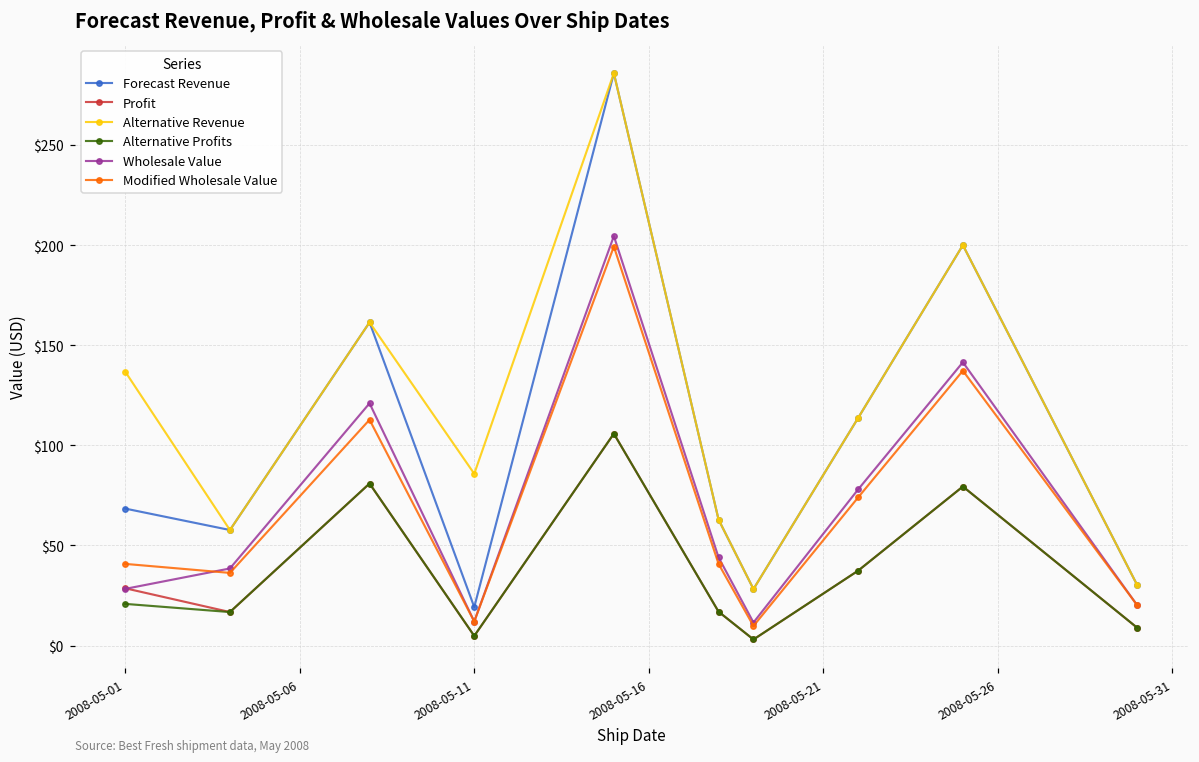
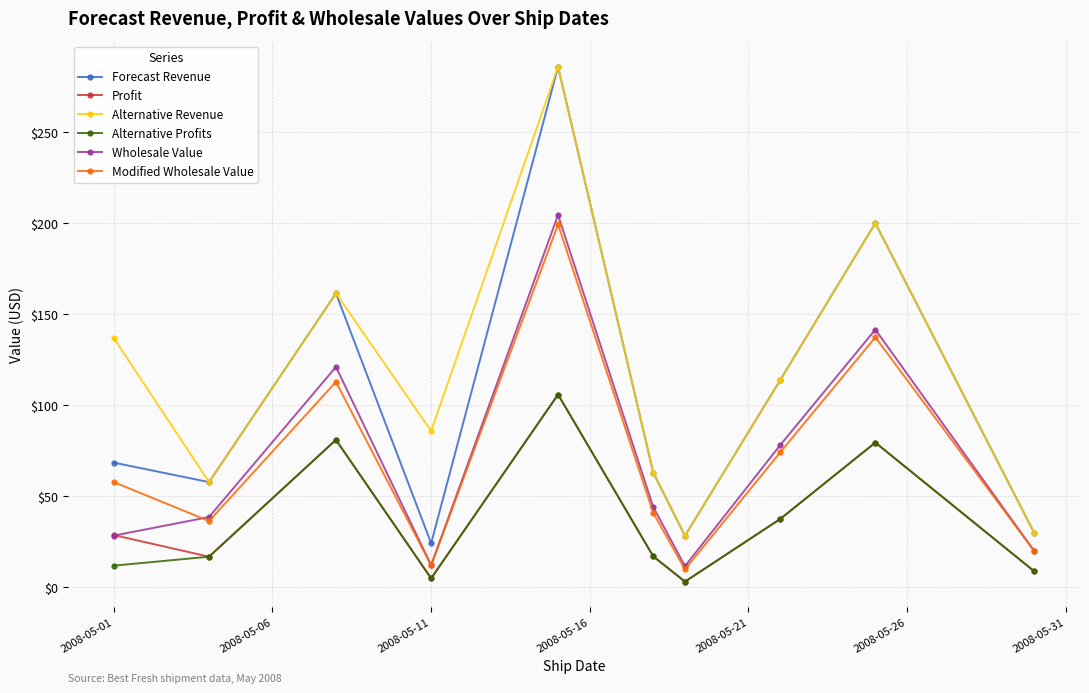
  {
    "Forecast Revenue": {
      "2008-05-01": "$68",
-     "2008-05-11": "$19"
+     "2008-05-11": "$24"
    },
    "Alternative Revenue": {
      "2008-05-01": "$137",
      "2008-05-11": "$86"
    },
    "Alternative Profits": {
-     "2008-05-01": "$21"
+     "2008-05-01": "$12"
    },
    "Modified Wholesale Value": {
-     "2008-05-01": "$41"
+     "2008-05-01": "$58"
    }
  }
